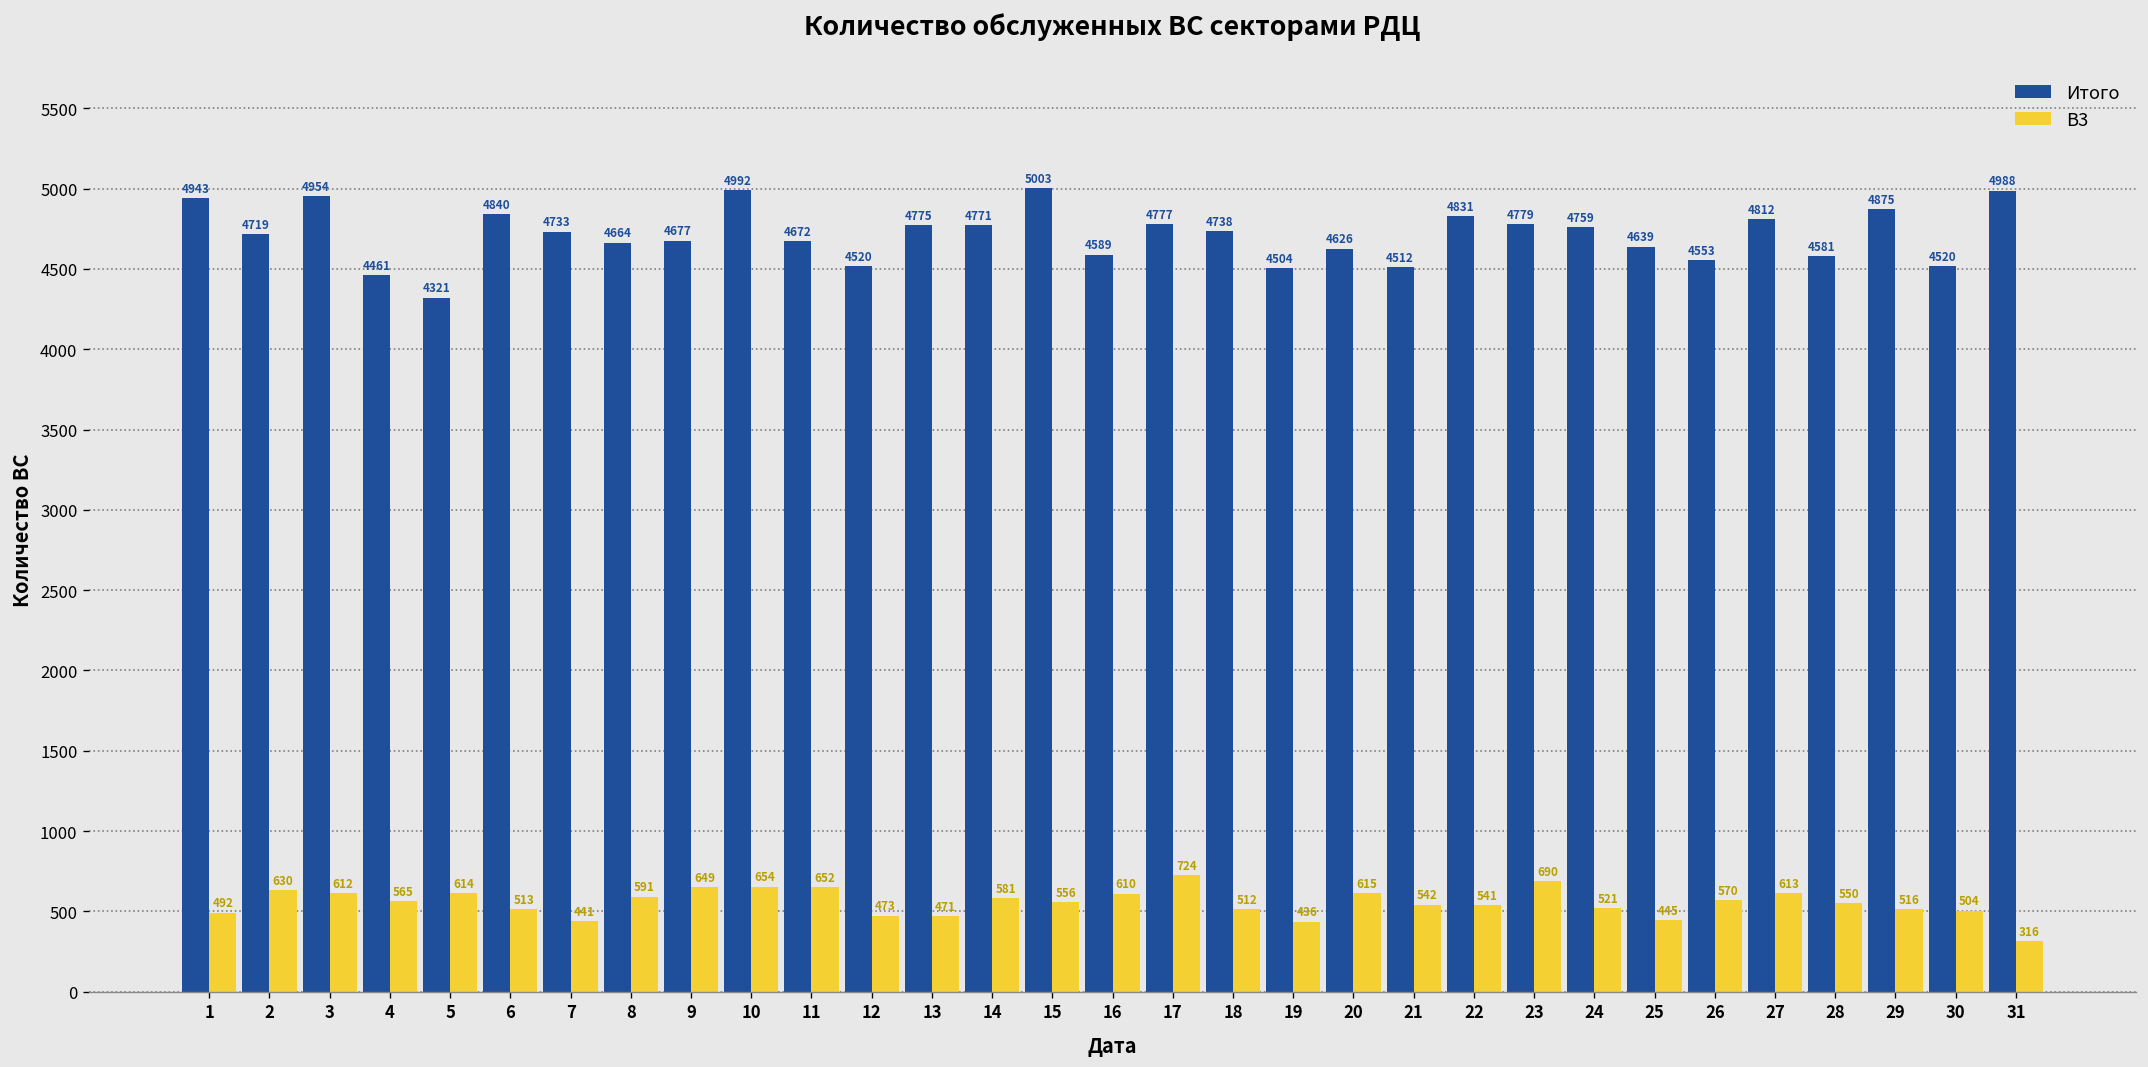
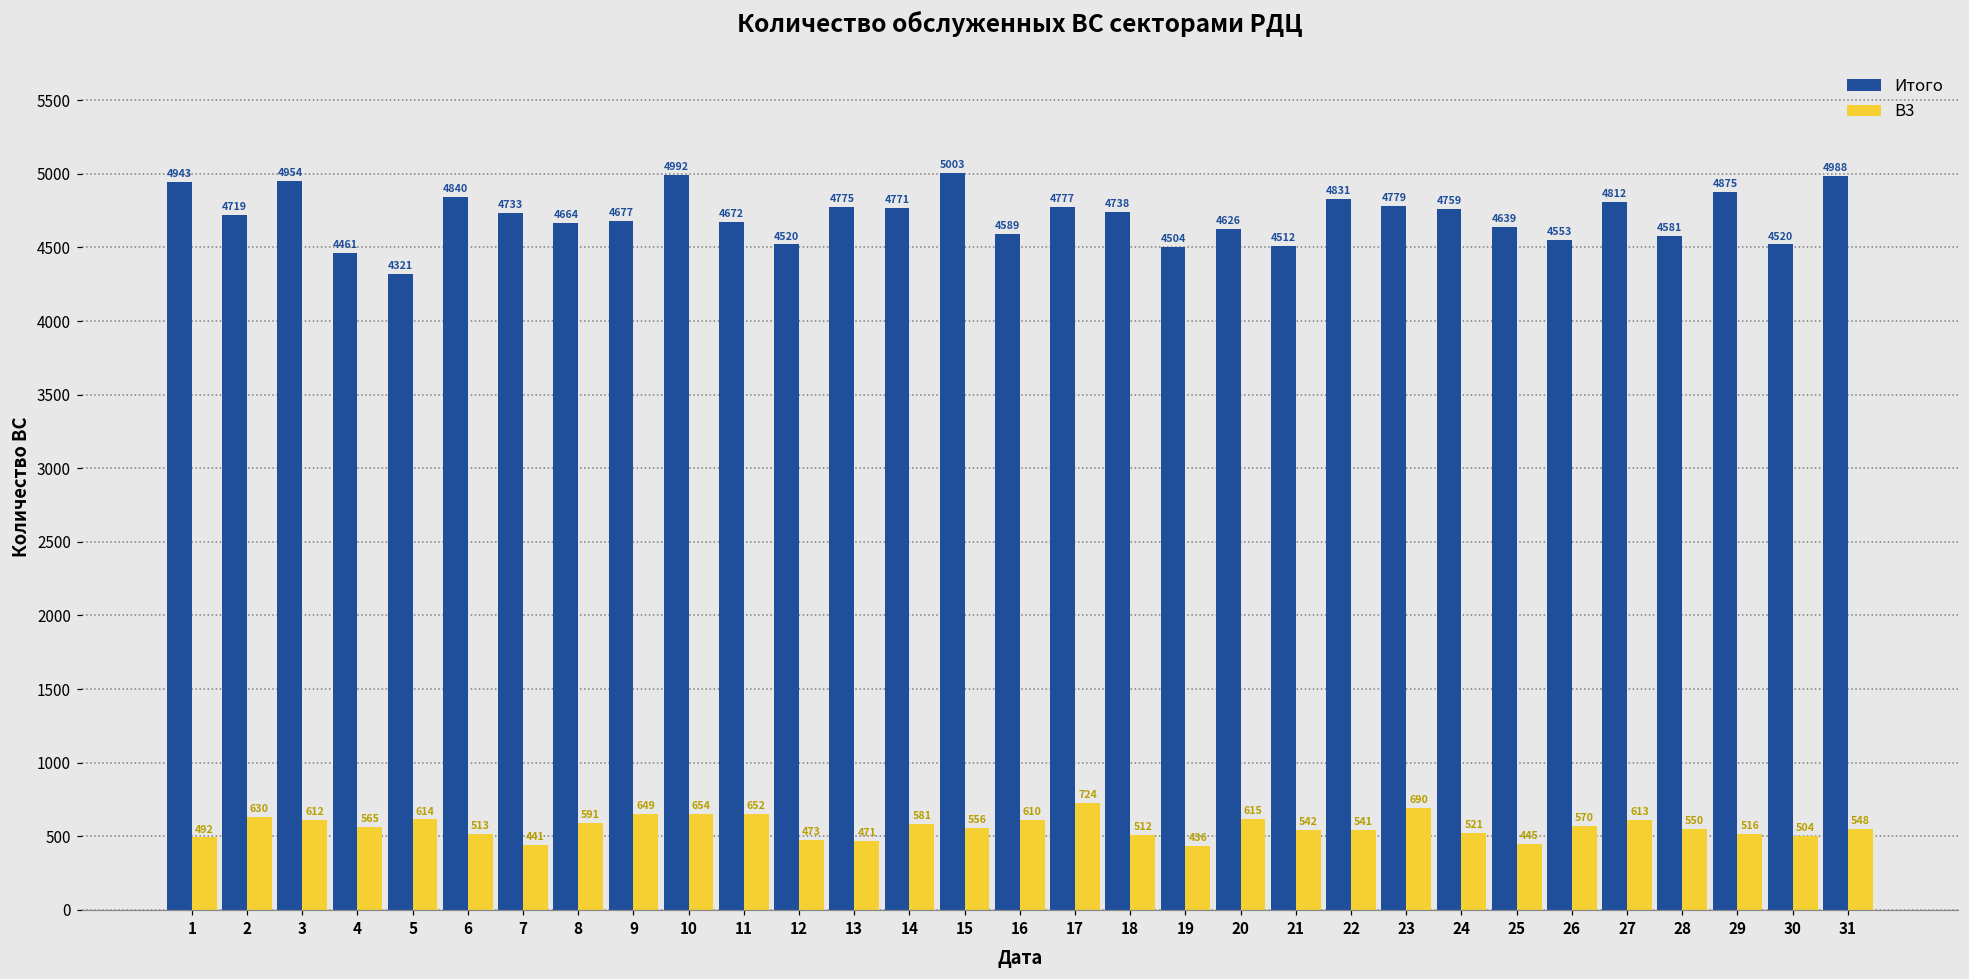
  {
    "Итого": {
      "1": 4943,
      "2": 4719,
      "3": 4954,
      "4": 4461,
      "5": 4321,
      "6": 4840,
      "7": 4733,
      "8": 4664,
      "9": 4677,
      "10": 4992,
      "11": 4672,
      "12": 4520,
      "13": 4775,
      "14": 4771,
      "15": 5003,
      "16": 4589,
      "17": 4777,
      "18": 4738,
      "19": 4504,
      "20": 4626,
      "21": 4512,
      "22": 4831,
      "23": 4779,
      "24": 4759,
      "25": 4639,
      "26": 4553,
      "27": 4812,
      "28": 4581,
      "29": 4875,
      "30": 4520,
      "31": 4988
    },
    "В3": {
      "1": 492,
      "2": 630,
      "3": 612,
      "4": 565,
      "5": 614,
      "6": 513,
      "7": 441,
      "8": 591,
      "9": 649,
      "10": 654,
      "11": 652,
      "12": 473,
      "13": 471,
      "14": 581,
      "15": 556,
      "16": 610,
      "17": 724,
      "18": 512,
      "19": 436,
      "20": 615,
      "21": 542,
      "22": 541,
      "23": 690,
      "24": 521,
      "25": 445,
      "26": 570,
      "27": 613,
      "28": 550,
      "29": 516,
      "30": 504,
-     "31": 316
+     "31": 548
    }
  }
